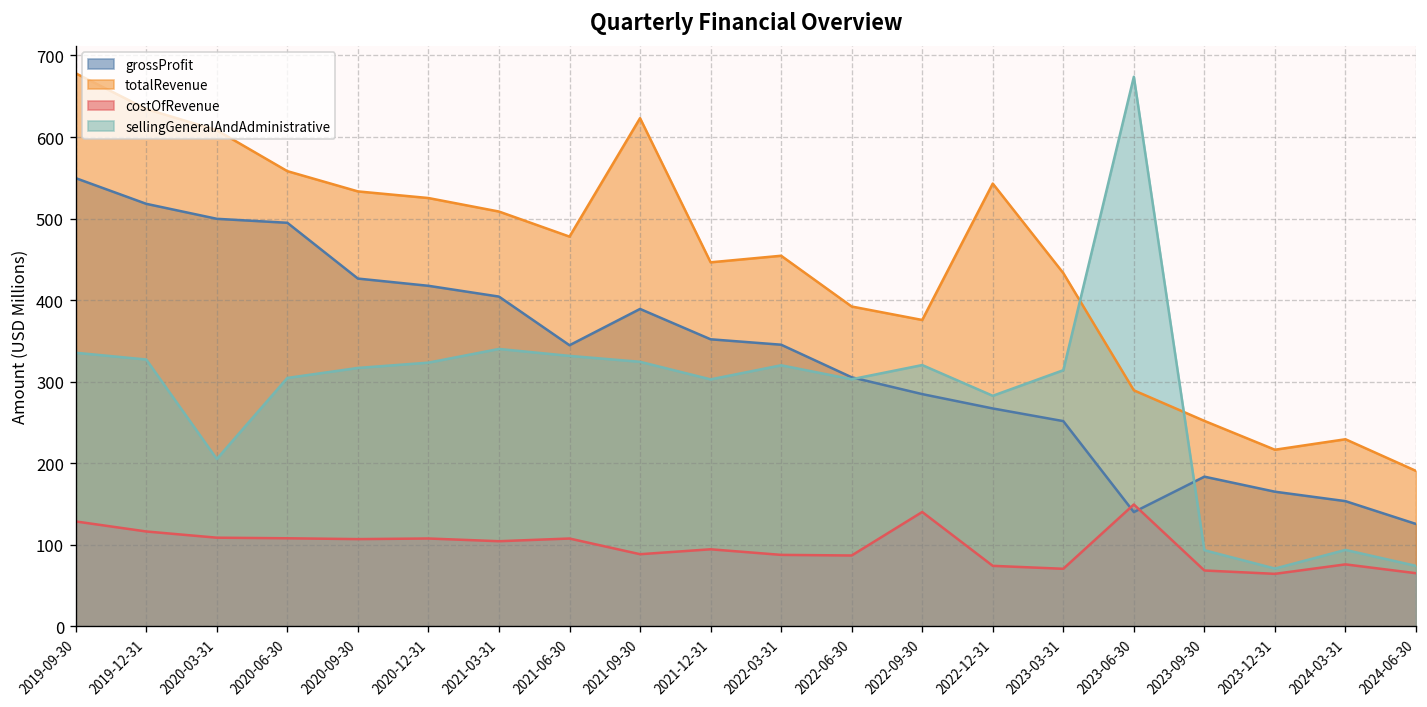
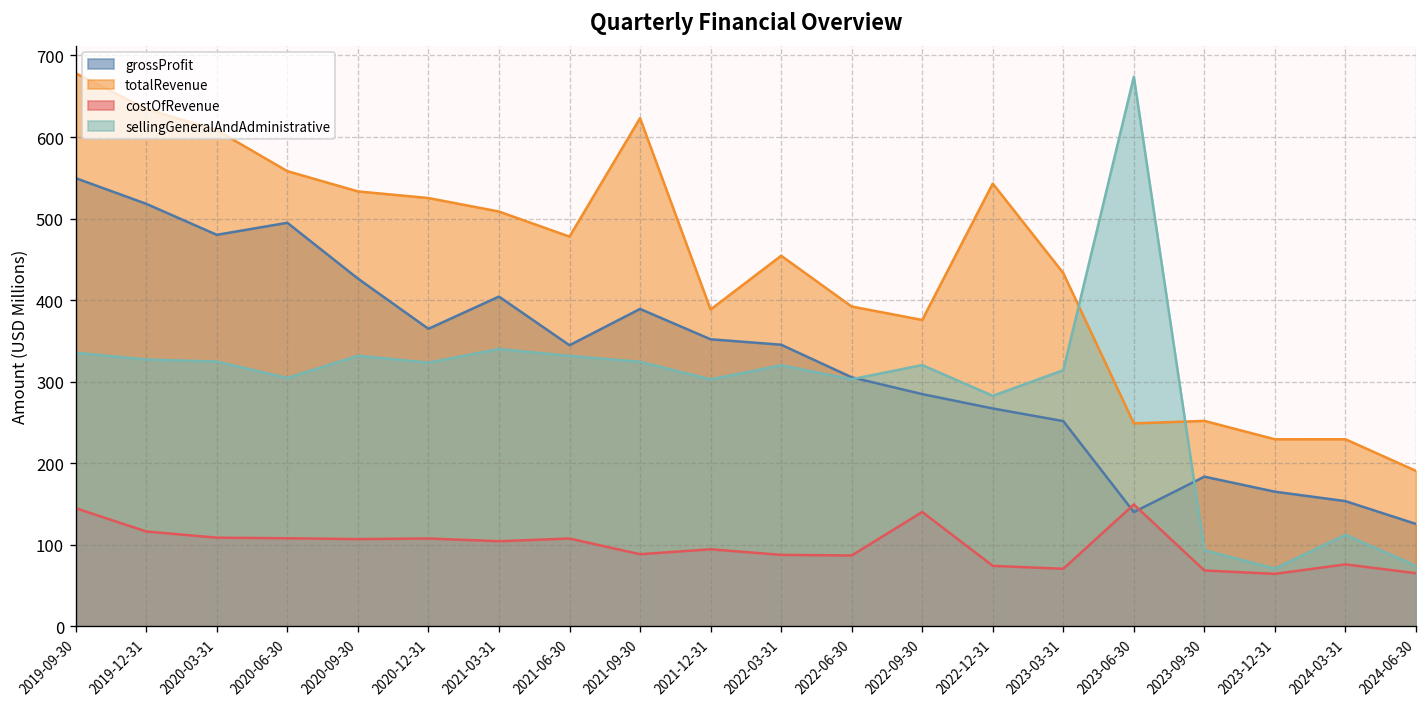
  {
    "grossProfit": {
      "2019-09-30": 550,
      "2019-12-31": 520,
-     "2020-03-31": 500,
+     "2020-03-31": 480,
      "2020-06-30": 490,
      "2020-09-30": 430,
-     "2020-12-31": 420,
+     "2020-12-31": 360,
      "2021-03-31": 400,
      "2021-06-30": 340,
      "2021-09-30": 390,
      "2021-12-31": 350,
      "2022-03-31": 350,
      "2022-09-30": 280,
      "2022-12-31": 270,
      "2023-03-31": 250,
      "2023-06-30": 140,
      "2023-09-30": 180,
      "2023-12-31": 170,
      "2024-03-31": 150,
      "2024-06-30": 130
    },
    "totalRevenue": {
      "2019-09-30": 680,
      "2020-06-30": 560,
      "2020-09-30": 530,
      "2020-12-31": 530,
      "2021-03-31": 510,
      "2021-06-30": 480,
      "2021-09-30": 620,
-     "2021-12-31": 450,
+     "2021-12-31": 390,
      "2022-03-31": 450,
      "2022-06-30": 390,
      "2022-09-30": 380,
      "2022-12-31": 540,
      "2023-03-31": 430,
-     "2023-06-30": 290,
+     "2023-06-30": 250,
      "2023-09-30": 250,
-     "2023-12-31": 220,
+     "2023-12-31": 230,
      "2024-03-31": 230,
      "2024-06-30": 190
    },
    "costOfRevenue": {
-     "2019-09-30": 130,
+     "2019-09-30": 140,
      "2019-12-31": 120,
      "2020-03-31": 110,
      "2020-06-30": 110,
      "2020-09-30": 110,
      "2020-12-31": 110,
      "2021-03-31": 100,
      "2021-06-30": 110,
      "2021-09-30": 90,
      "2021-12-31": 90,
      "2022-03-31": 90,
      "2022-06-30": 90,
      "2022-09-30": 140,
      "2022-12-31": 70,
      "2023-03-31": 70,
      "2023-06-30": 150,
      "2023-09-30": 70,
      "2023-12-31": 60,
      "2024-03-31": 80,
      "2024-06-30": 70
    },
    "sellingGeneralAndAdministrative": {
      "2019-09-30": 340,
      "2019-12-31": 330,
-     "2020-03-31": 210,
+     "2020-03-31": 320,
      "2020-06-30": 300,
-     "2020-09-30": 320,
+     "2020-09-30": 330,
      "2020-12-31": 320,
      "2021-03-31": 340,
      "2021-06-30": 330,
      "2021-09-30": 320,
      "2021-12-31": 300,
      "2022-03-31": 320,
      "2022-09-30": 320,
      "2022-12-31": 280,
      "2023-03-31": 310,
      "2023-06-30": 670,
      "2023-09-30": 90,
      "2023-12-31": 70,
-     "2024-03-31": 90,
+     "2024-03-31": 110,
      "2024-06-30": 70
    }
  }
